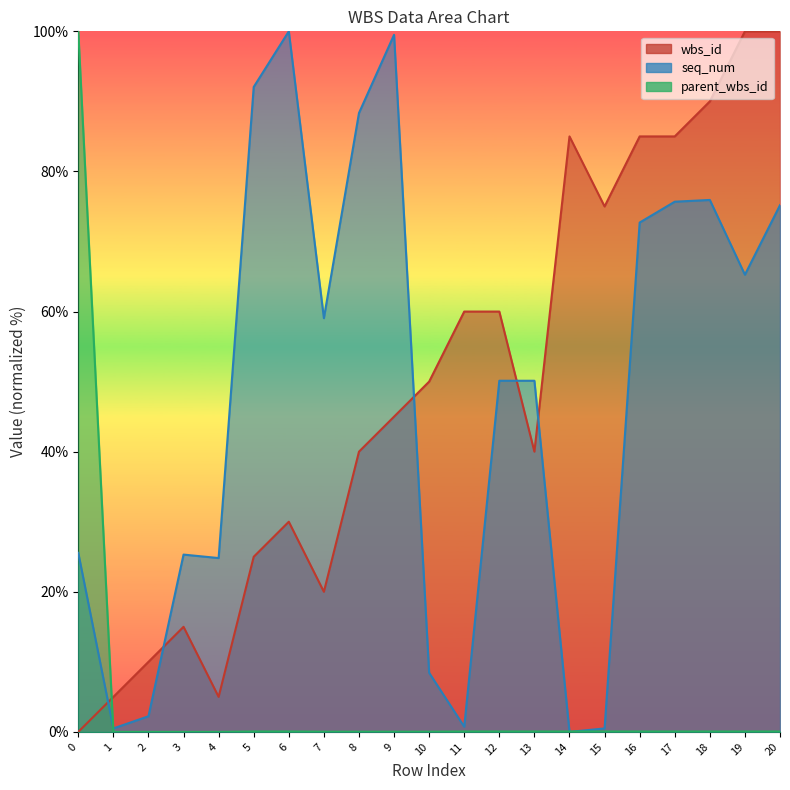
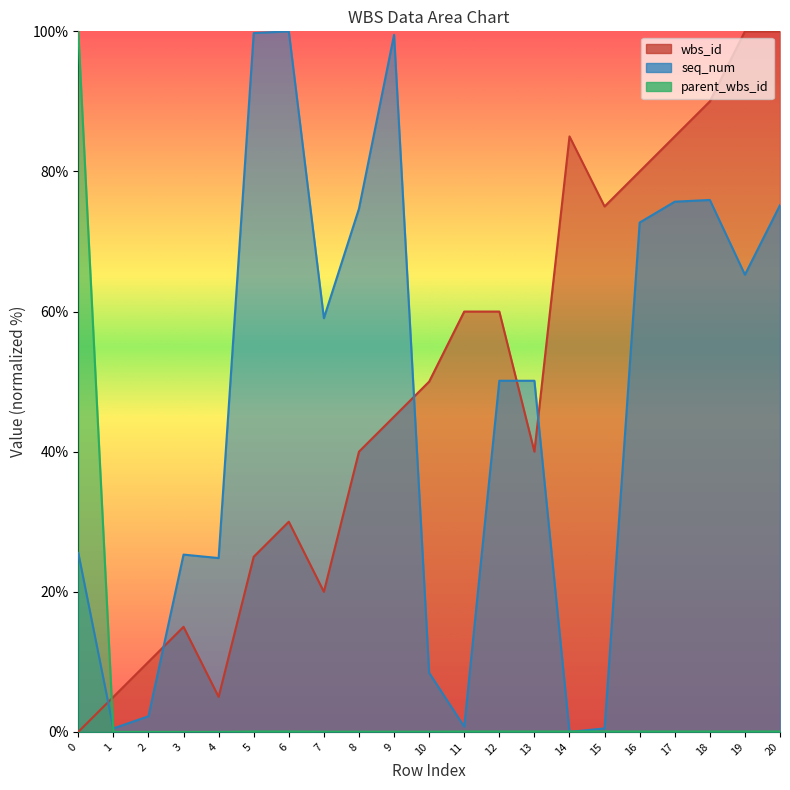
  {
    "wbs_id": {
      "0": "0%",
      "1": "5%",
      "2": "10%",
      "3": "15%",
      "4": "5%",
      "5": "25%",
      "6": "30%",
      "7": "20%",
      "8": "40%",
      "9": "45%",
      "10": "50%",
      "11": "60%",
      "12": "60%",
      "13": "40%",
      "14": "85%",
      "15": "75%",
-     "16": "85%",
+     "16": "80%",
      "17": "85%",
      "18": "90%",
      "19": "100%",
      "20": "100%"
    },
    "seq_num": {
      "0": "26%",
      "1": "0%",
      "2": "2%",
      "3": "25%",
      "4": "25%",
-     "5": "92%",
+     "5": "100%",
      "6": "100%",
      "7": "59%",
-     "8": "88%",
+     "8": "75%",
      "9": "100%",
      "10": "8%",
      "11": "1%",
      "12": "50%",
      "13": "50%",
      "15": "0%",
      "16": "73%",
      "17": "76%",
      "18": "76%",
      "19": "65%",
      "20": "75%"
    },
    "parent_wbs_id": {
      "0": "100%",
      "1": "0%",
      "2": "0%",
      "3": "0%",
      "4": "0%",
      "5": "0%",
      "6": "0%",
      "7": "0%",
      "8": "0%",
      "9": "0%",
      "10": "0%",
      "11": "0%",
      "12": "0%",
      "13": "0%",
      "15": "0%",
      "16": "0%",
      "17": "0%",
      "18": "0%",
      "19": "0%",
      "20": "0%"
    }
  }
